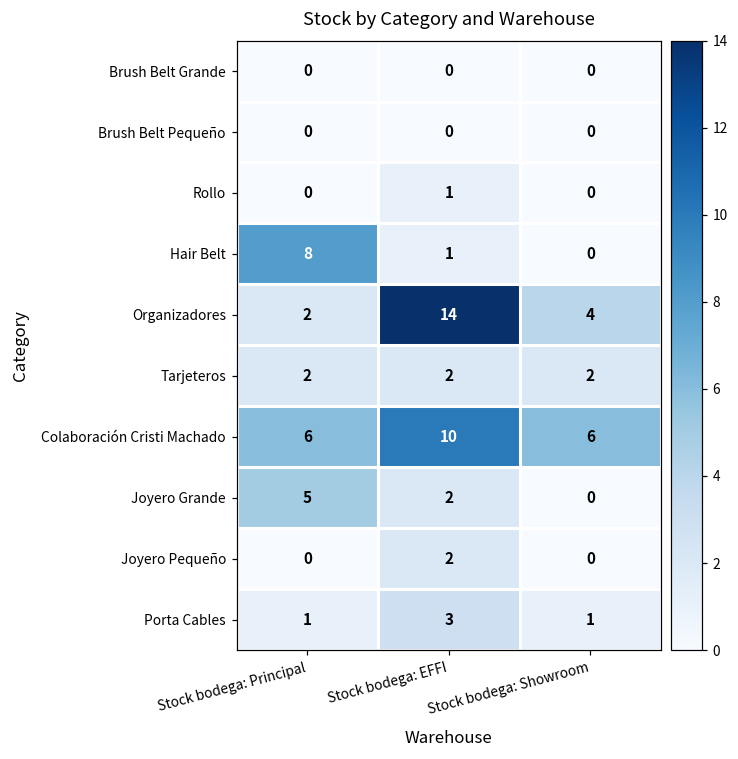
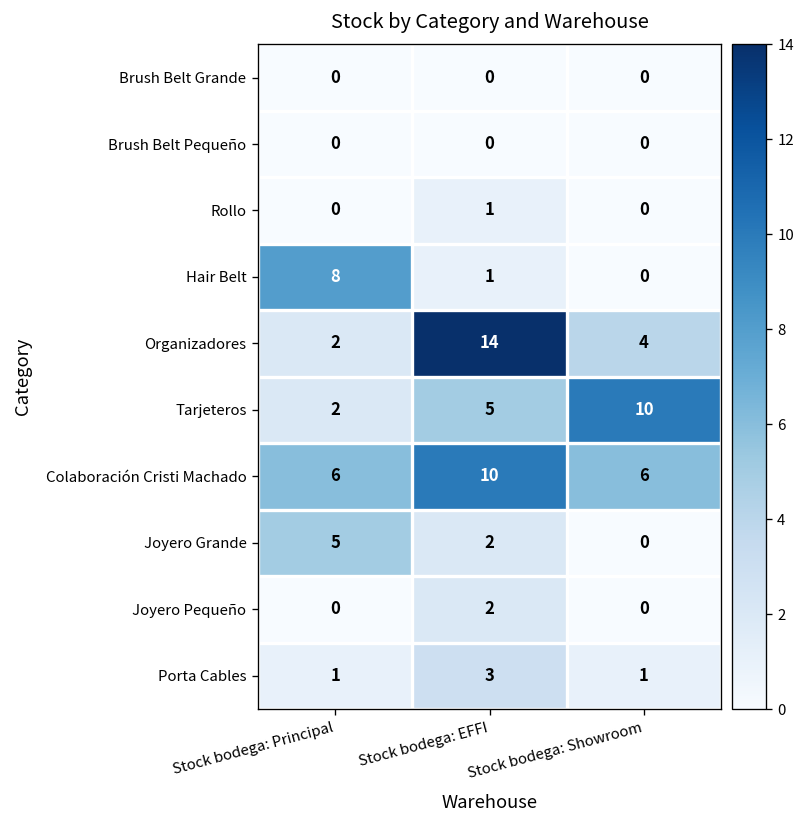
  {
    "Brush Belt Grande": {
      "Stock bodega: Principal": 0,
      "Stock bodega: EFFI": 0,
      "Stock bodega: Showroom": 0
    },
    "Brush Belt Pequeño": {
      "Stock bodega: Principal": 0,
      "Stock bodega: EFFI": 0,
      "Stock bodega: Showroom": 0
    },
    "Rollo": {
      "Stock bodega: Principal": 0,
      "Stock bodega: EFFI": 1,
      "Stock bodega: Showroom": 0
    },
    "Hair Belt": {
      "Stock bodega: Principal": 8,
      "Stock bodega: EFFI": 1,
      "Stock bodega: Showroom": 0
    },
    "Organizadores": {
      "Stock bodega: Principal": 2,
      "Stock bodega: EFFI": 14,
      "Stock bodega: Showroom": 4
    },
    "Tarjeteros": {
      "Stock bodega: Principal": 2,
-     "Stock bodega: EFFI": 2,
-     "Stock bodega: Showroom": 2
+     "Stock bodega: EFFI": 5,
+     "Stock bodega: Showroom": 10
    },
    "Colaboración Cristi Machado": {
      "Stock bodega: Principal": 6,
      "Stock bodega: EFFI": 10,
      "Stock bodega: Showroom": 6
    },
    "Joyero Grande": {
      "Stock bodega: Principal": 5,
      "Stock bodega: EFFI": 2,
      "Stock bodega: Showroom": 0
    },
    "Joyero Pequeño": {
      "Stock bodega: Principal": 0,
      "Stock bodega: EFFI": 2,
      "Stock bodega: Showroom": 0
    },
    "Porta Cables": {
      "Stock bodega: Principal": 1,
      "Stock bodega: EFFI": 3,
      "Stock bodega: Showroom": 1
    }
  }
